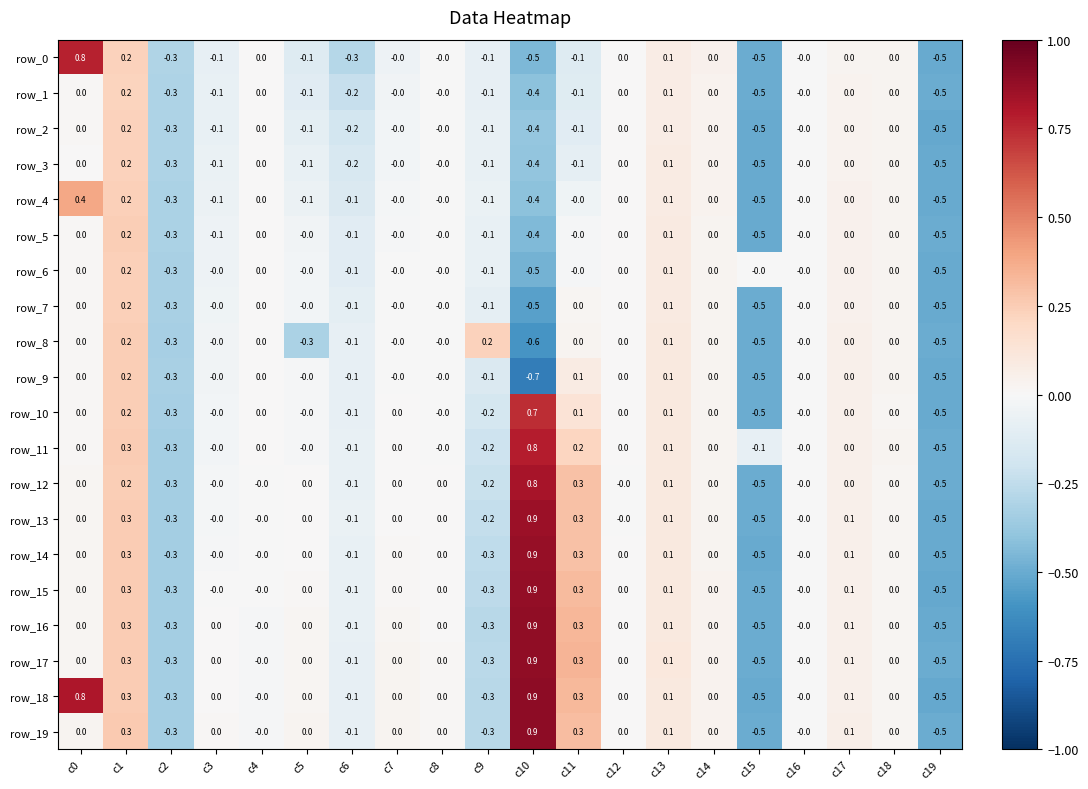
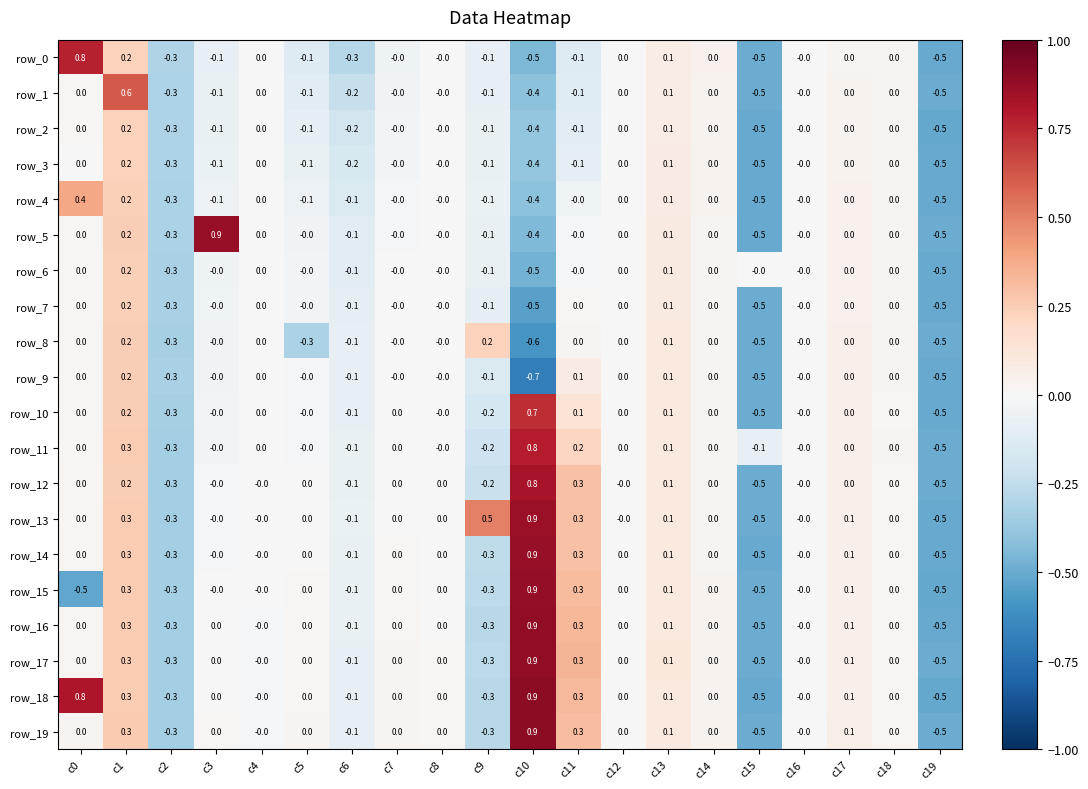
  {
    "row_1": {
      "c0": 0.0,
-     "c1": 0.2,
+     "c1": 0.6,
      "c2": -0.3,
      "c3": -0.1,
      "c4": 0.0,
      "c5": -0.1,
      "c6": -0.2,
      "c7": -0.0,
      "c8": -0.0,
      "c9": -0.1,
      "c10": -0.4,
      "c11": -0.1,
      "c12": 0.0,
      "c13": 0.1,
      "c14": 0.0,
      "c15": -0.5,
      "c16": -0.0,
      "c17": 0.0,
      "c18": 0.0,
      "c19": -0.5
    },
    "row_5": {
      "c0": 0.0,
      "c1": 0.2,
      "c2": -0.3,
-     "c3": -0.1,
+     "c3": 0.9,
      "c4": 0.0,
      "c5": -0.0,
      "c6": -0.1,
      "c7": -0.0,
      "c8": -0.0,
      "c9": -0.1,
      "c10": -0.4,
      "c11": -0.0,
      "c12": 0.0,
      "c13": 0.1,
      "c14": 0.0,
      "c15": -0.5,
      "c16": -0.0,
      "c17": 0.0,
      "c18": 0.0,
      "c19": -0.5
    },
    "row_13": {
      "c0": 0.0,
      "c1": 0.3,
      "c2": -0.3,
      "c3": -0.0,
      "c4": -0.0,
      "c5": 0.0,
      "c6": -0.1,
      "c7": 0.0,
      "c8": 0.0,
-     "c9": -0.2,
+     "c9": 0.5,
      "c10": 0.9,
      "c11": 0.3,
      "c12": -0.0,
      "c13": 0.1,
      "c14": 0.0,
      "c15": -0.5,
      "c16": -0.0,
      "c17": 0.1,
      "c18": 0.0,
      "c19": -0.5
    },
    "row_15": {
-     "c0": 0.0,
+     "c0": -0.5,
      "c1": 0.3,
      "c2": -0.3,
      "c3": -0.0,
      "c4": -0.0,
      "c5": 0.0,
      "c6": -0.1,
      "c7": 0.0,
      "c8": 0.0,
      "c9": -0.3,
      "c10": 0.9,
      "c11": 0.3,
      "c12": 0.0,
      "c13": 0.1,
      "c14": 0.0,
      "c15": -0.5,
      "c16": -0.0,
      "c17": 0.1,
      "c18": 0.0,
      "c19": -0.5
    }
  }
